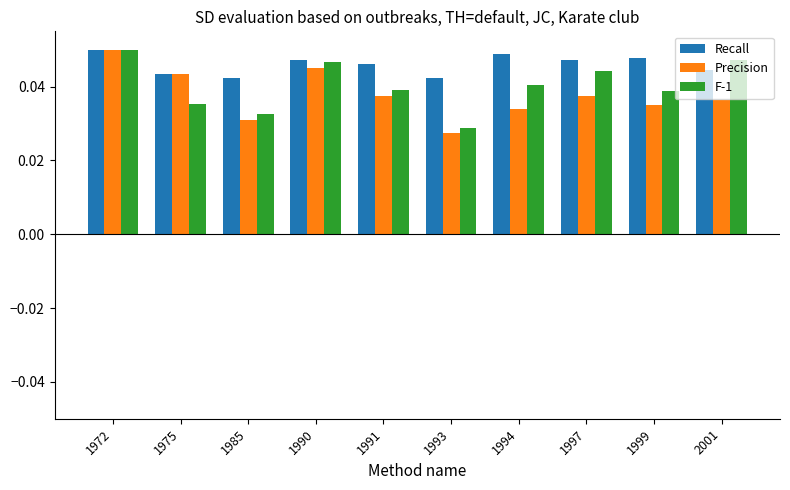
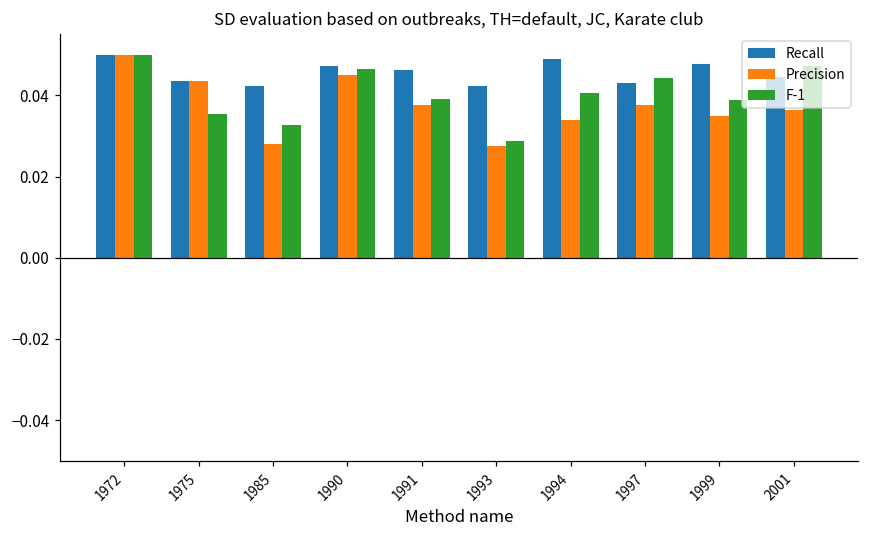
  {
    "Recall": {
      "1972": 0.050,
      "1975": 0.043,
      "1985": 0.042,
      "1990": 0.047,
      "1991": 0.046,
      "1993": 0.042,
      "1994": 0.049,
-     "1997": 0.047,
+     "1997": 0.043,
      "1999": 0.048
    },
    "Precision": {
      "1972": 0.050,
      "1975": 0.044,
-     "1985": 0.031,
+     "1985": 0.028,
      "1990": 0.045,
      "1991": 0.038,
      "1993": 0.028,
      "1994": 0.034,
      "1997": 0.038,
      "1999": 0.035,
      "2001": 0.037
    },
    "F-1": {
      "1972": 0.050,
      "1975": 0.035,
      "1985": 0.033,
      "1990": 0.047,
      "1991": 0.039,
      "1993": 0.029,
      "1994": 0.041,
      "1997": 0.044,
      "1999": 0.039
    }
  }
